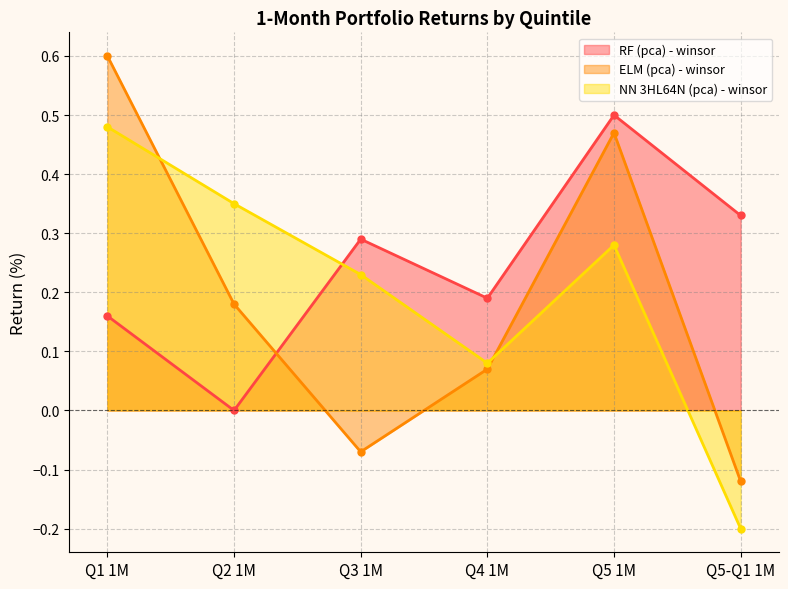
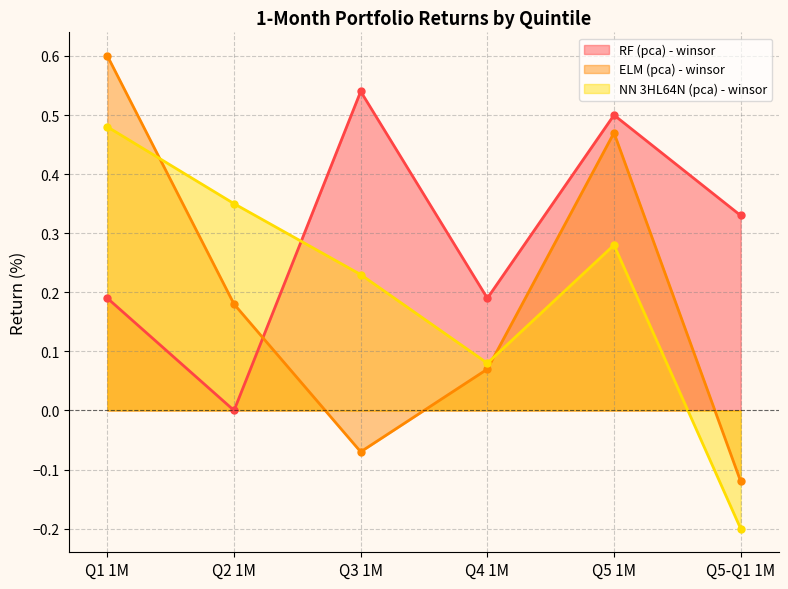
  {
    "RF (pca) - winsor": {
-     "Q1 1M": 0.16,
+     "Q1 1M": 0.19,
      "Q2 1M": 0.00,
-     "Q3 1M": 0.29,
+     "Q3 1M": 0.54,
      "Q4 1M": 0.19,
      "Q5 1M": 0.50,
      "Q5-Q1 1M": 0.33
    }
  }
